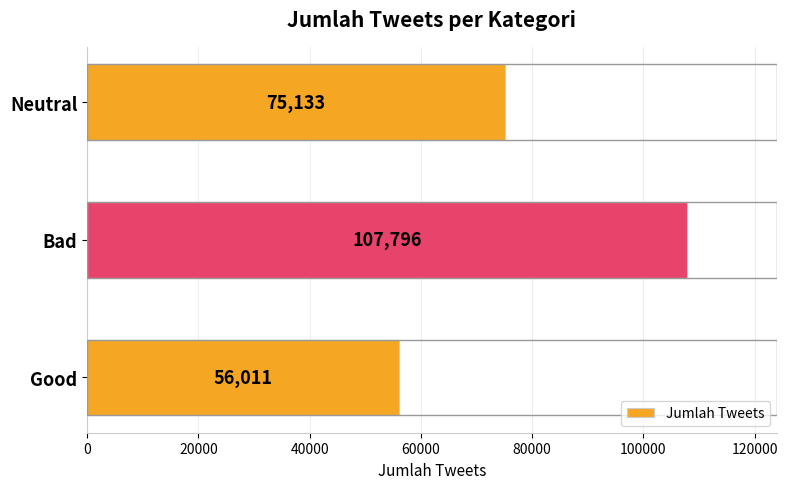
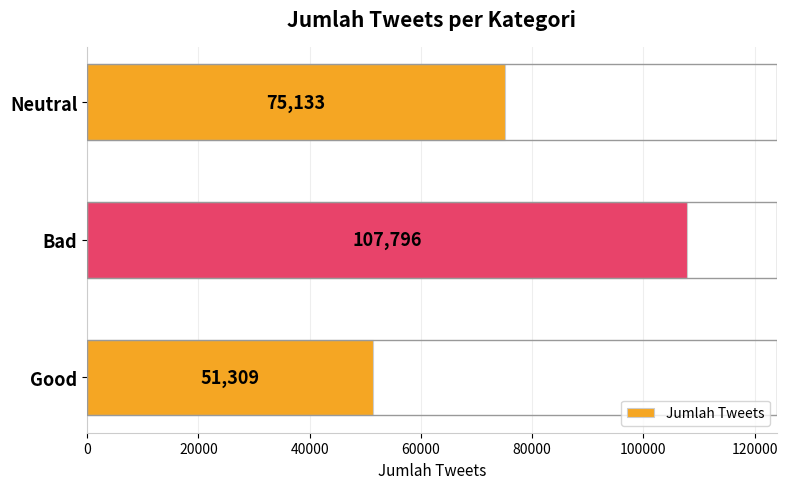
  {
    "Neutral": "75,133",
    "Bad": "107,796",
-   "Good": "56,011"
+   "Good": "51,309"
  }
